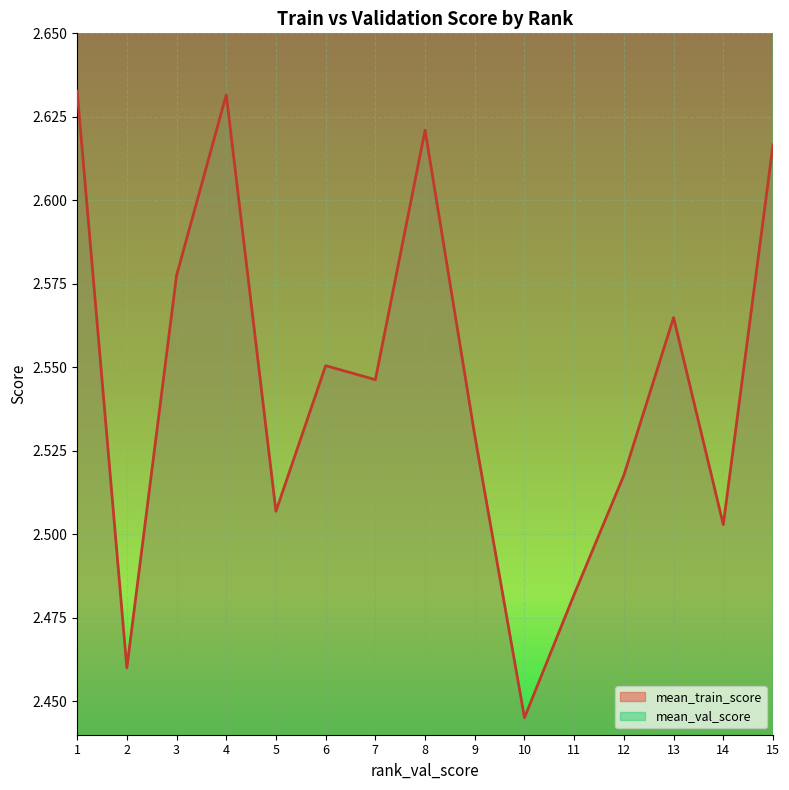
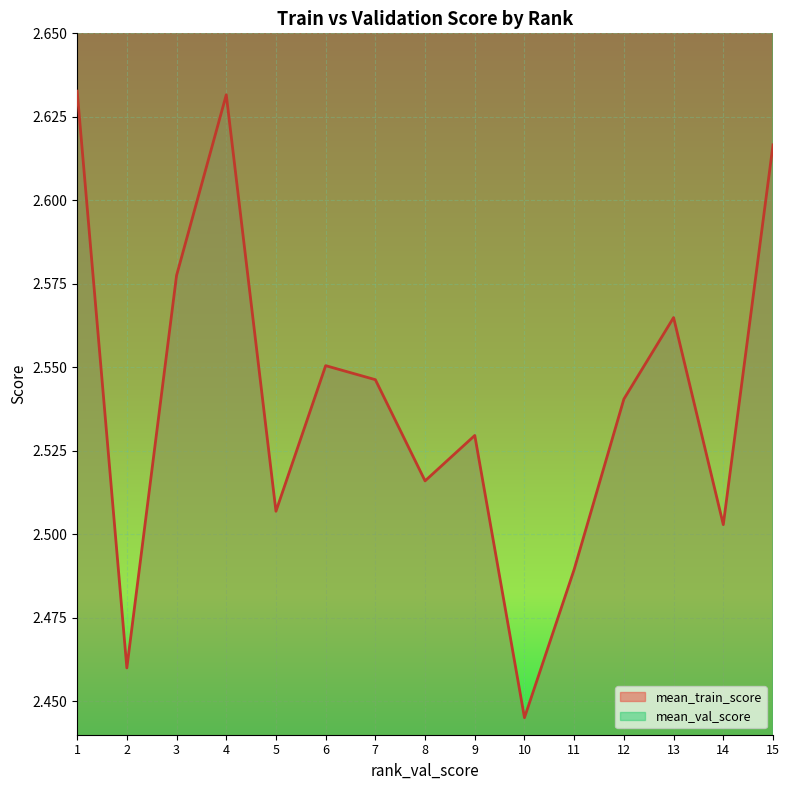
  {
    "mean_train_score": {
      "1": 2.633,
      "2": 2.460,
      "3": 2.578,
      "4": 2.632,
      "5": 2.507,
      "6": 2.551,
      "7": 2.546,
-     "8": 2.621,
+     "8": 2.516,
      "9": 2.530,
      "10": 2.445,
-     "11": 2.482,
-     "12": 2.518,
+     "11": 2.490,
+     "12": 2.541,
      "13": 2.565,
      "14": 2.503,
      "15": 2.617
    }
  }
